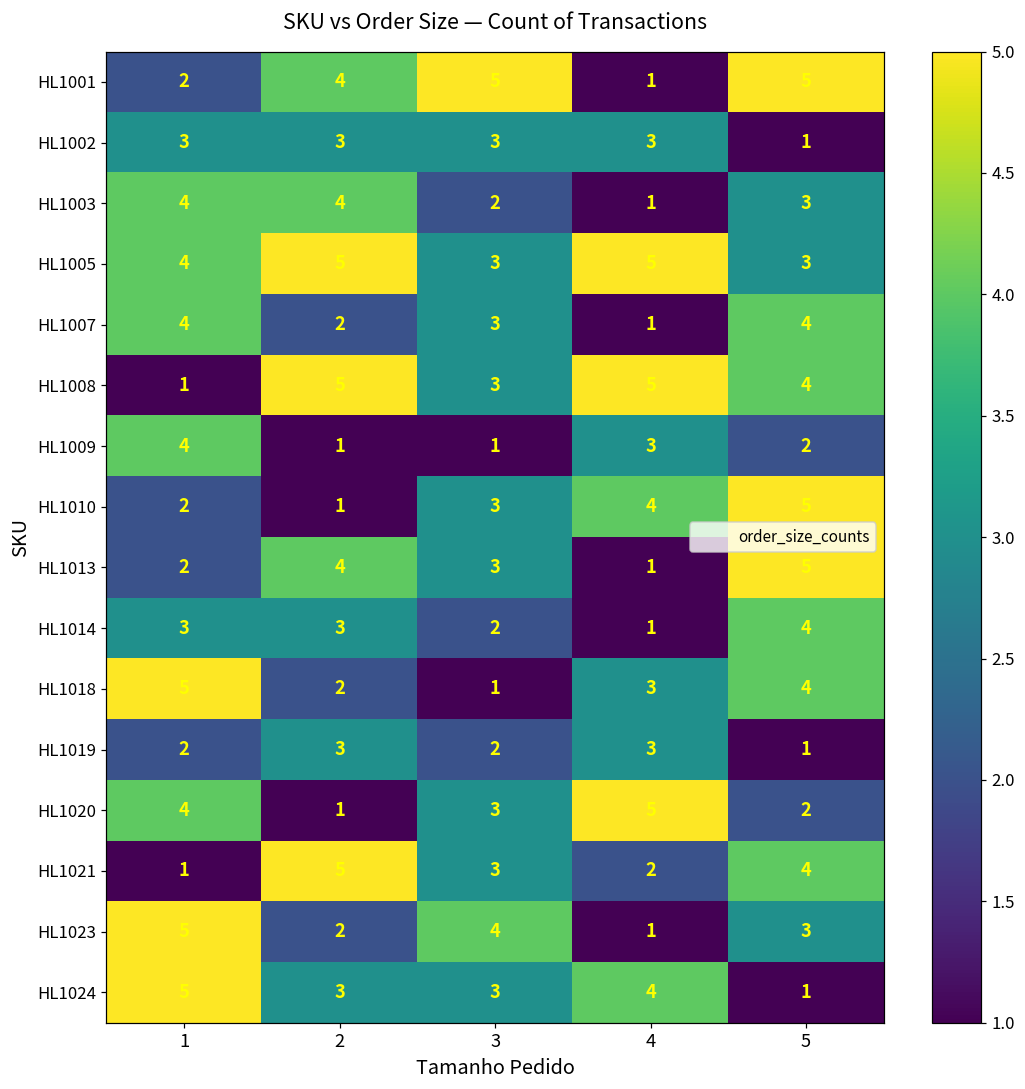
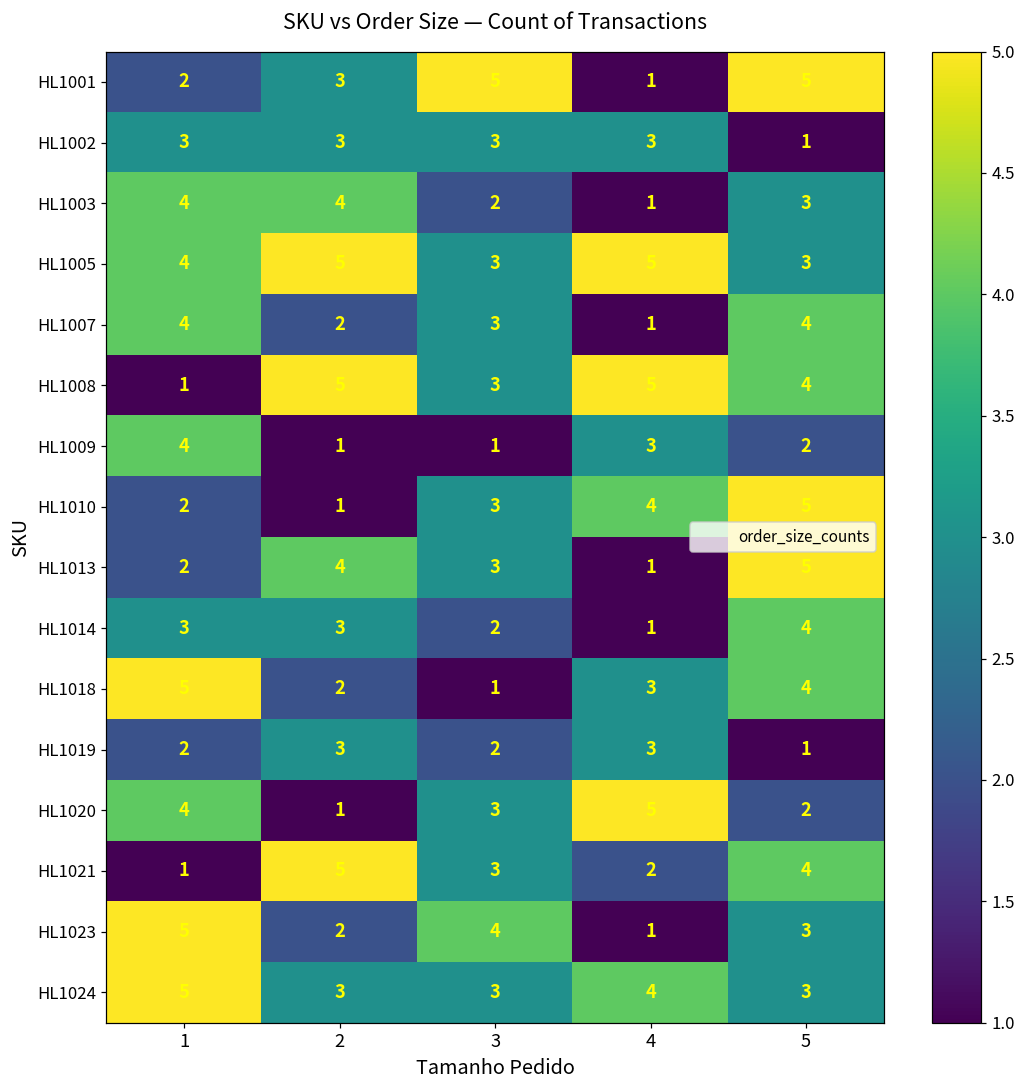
  {
    "HL1001": {
      "1": 2,
-     "2": 4,
+     "2": 3,
      "4": 1
    },
    "HL1002": {
      "1": 3,
      "2": 3,
      "3": 3,
      "4": 3,
      "5": 1
    },
    "HL1003": {
      "1": 4,
      "2": 4,
      "3": 2,
      "4": 1,
      "5": 3
    },
    "HL1005": {
      "1": 4,
      "3": 3,
      "5": 3
    },
    "HL1007": {
      "1": 4,
      "2": 2,
      "3": 3,
      "4": 1,
      "5": 4
    },
    "HL1008": {
      "1": 1,
      "3": 3,
      "5": 4
    },
    "HL1009": {
      "1": 4,
      "2": 1,
      "3": 1,
      "4": 3,
      "5": 2
    },
    "HL1010": {
      "1": 2,
      "2": 1,
      "3": 3,
      "4": 4
    },
    "HL1013": {
      "1": 2,
      "2": 4,
      "3": 3,
      "4": 1
    },
    "HL1014": {
      "1": 3,
      "2": 3,
      "3": 2,
      "4": 1,
      "5": 4
    },
    "HL1018": {
      "2": 2,
      "3": 1,
      "4": 3,
      "5": 4
    },
    "HL1019": {
      "1": 2,
      "2": 3,
      "3": 2,
      "4": 3,
      "5": 1
    },
    "HL1020": {
      "1": 4,
      "2": 1,
      "3": 3,
      "5": 2
    },
    "HL1021": {
      "1": 1,
      "3": 3,
      "4": 2,
      "5": 4
    },
    "HL1023": {
      "2": 2,
      "3": 4,
      "4": 1,
      "5": 3
    },
    "HL1024": {
      "2": 3,
      "3": 3,
      "4": 4,
-     "5": 1
+     "5": 3
    }
  }
